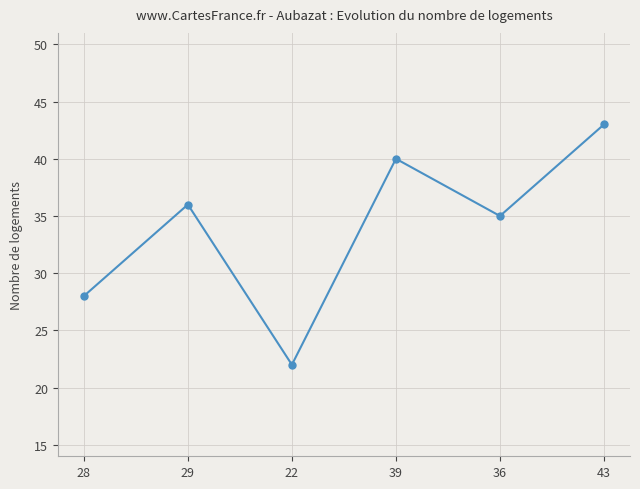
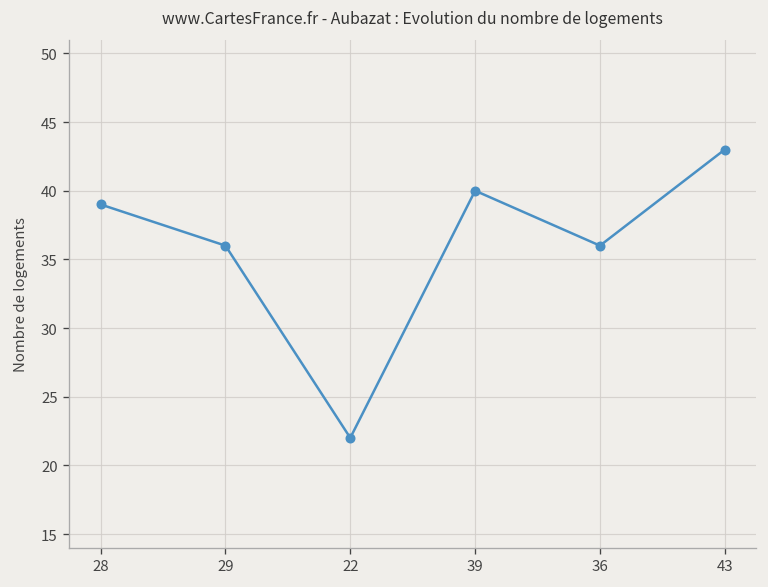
  {
-   "28": 28,
+   "28": 39,
    "29": 36,
    "22": 22,
    "39": 40,
-   "36": 35,
+   "36": 36,
    "43": 43
  }
